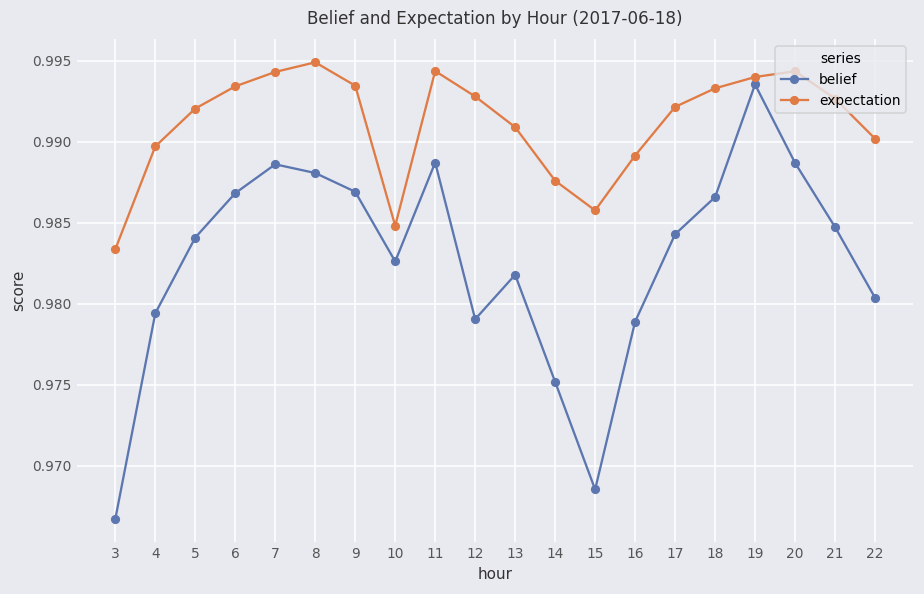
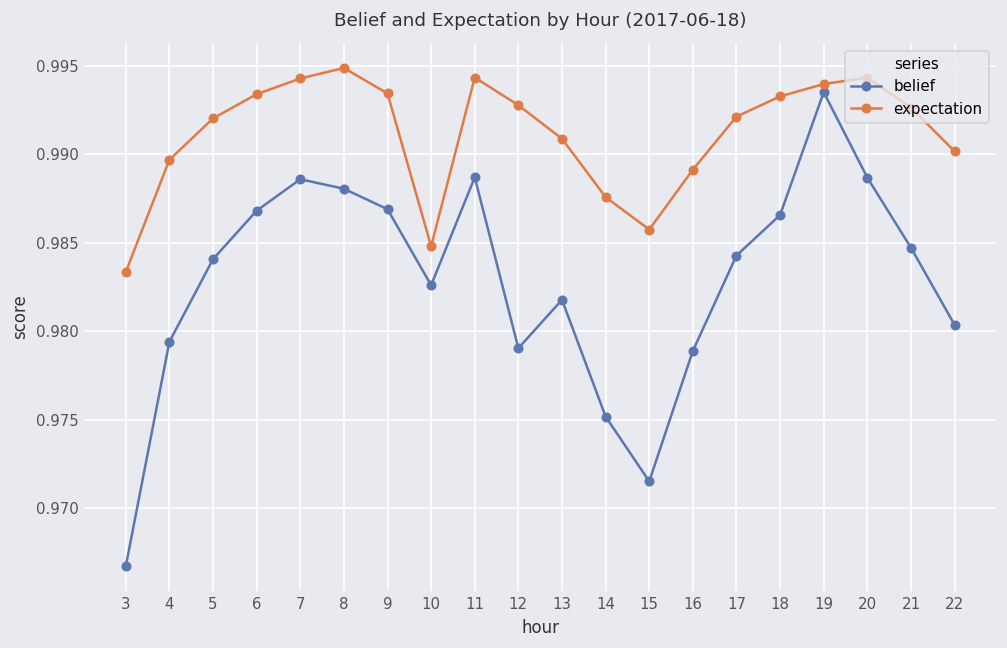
  {
    "belief": {
      "3": 0.9667,
      "4": 0.9794,
      "5": 0.9841,
      "6": 0.9868,
      "7": 0.9886,
      "8": 0.9881,
      "9": 0.9869,
      "10": 0.9826,
      "11": 0.9887,
      "12": 0.9790,
      "13": 0.9818,
      "14": 0.9752,
-     "15": 0.9685,
+     "15": 0.9715,
      "16": 0.9789,
      "17": 0.9843,
      "18": 0.9866,
      "19": 0.9935,
      "20": 0.9887,
      "21": 0.9847,
      "22": 0.9804
    },
    "expectation": {
      "3": 0.9833,
      "4": 0.9897,
      "5": 0.9920,
      "6": 0.9934,
      "7": 0.9943,
      "8": 0.9949,
      "9": 0.9935,
      "10": 0.9848,
      "11": 0.9944,
      "12": 0.9928,
      "13": 0.9909,
      "14": 0.9876,
      "15": 0.9857,
      "16": 0.9891,
      "17": 0.9921,
      "18": 0.9933,
      "19": 0.9940,
      "22": 0.9902
    }
  }
